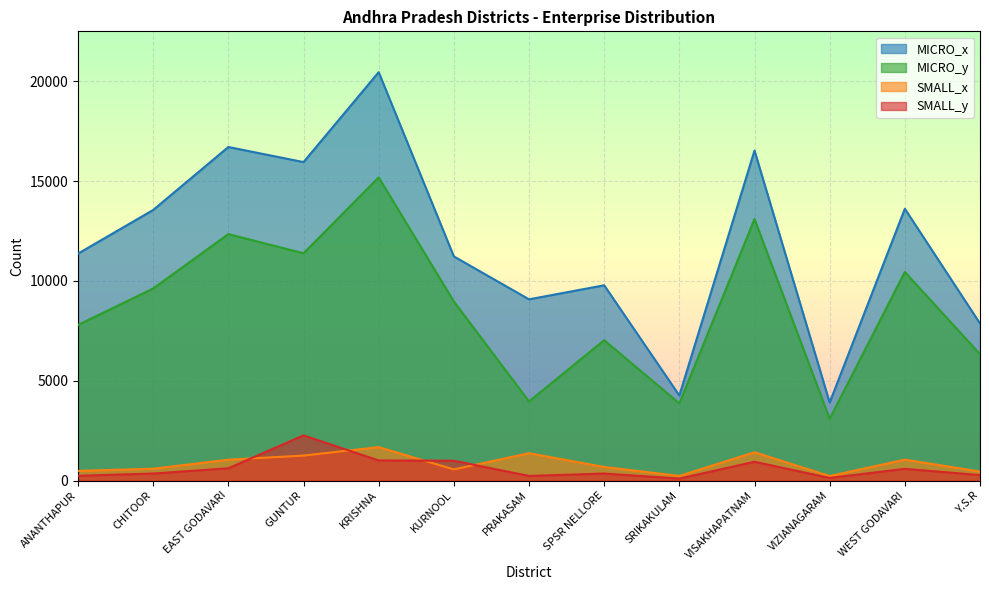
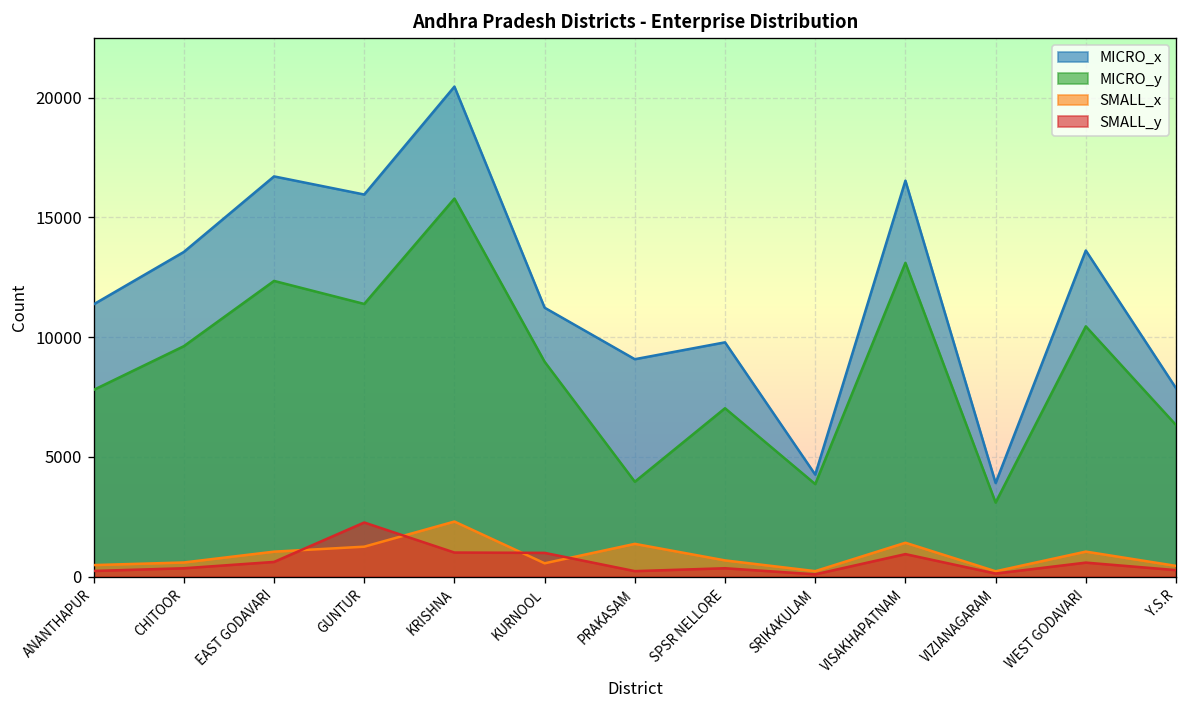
  {
    "MICRO_x": {
      "ANANTHAPUR": 11400,
      "CHITOOR": 13600,
      "EAST GODAVARI": 16700,
      "GUNTUR": 16000,
      "KRISHNA": 20500,
      "KURNOOL": 11200,
      "PRAKASAM": 9100,
      "SPSR NELLORE": 9800,
      "SRIKAKULAM": 4300,
      "VISAKHAPATNAM": 16500,
      "VIZIANAGARAM": 3900,
      "WEST GODAVARI": 13600,
      "Y.S.R": 7900
    },
    "MICRO_y": {
      "ANANTHAPUR": 7800,
      "CHITOOR": 9600,
      "EAST GODAVARI": 12300,
      "GUNTUR": 11400,
-     "KRISHNA": 15200,
+     "KRISHNA": 15800,
      "KURNOOL": 9000,
      "PRAKASAM": 4000,
      "SPSR NELLORE": 7000,
      "SRIKAKULAM": 3900,
      "VISAKHAPATNAM": 13100,
      "VIZIANAGARAM": 3100,
      "WEST GODAVARI": 10500,
      "Y.S.R": 6300
    },
    "SMALL_x": {
      "ANANTHAPUR": 500,
      "CHITOOR": 600,
      "EAST GODAVARI": 1000,
      "GUNTUR": 1300,
-     "KRISHNA": 1700,
+     "KRISHNA": 2300,
      "KURNOOL": 600,
      "PRAKASAM": 1400,
      "SPSR NELLORE": 700,
      "SRIKAKULAM": 200,
      "VISAKHAPATNAM": 1400,
      "WEST GODAVARI": 1000,
      "Y.S.R": 500
    },
    "SMALL_y": {
      "ANANTHAPUR": 200,
      "CHITOOR": 400,
      "EAST GODAVARI": 600,
      "GUNTUR": 2300,
      "KRISHNA": 1000,
      "KURNOOL": 1000,
      "PRAKASAM": 200,
      "SPSR NELLORE": 400,
      "SRIKAKULAM": 100,
      "VISAKHAPATNAM": 900,
      "WEST GODAVARI": 600,
      "Y.S.R": 300
    }
  }
